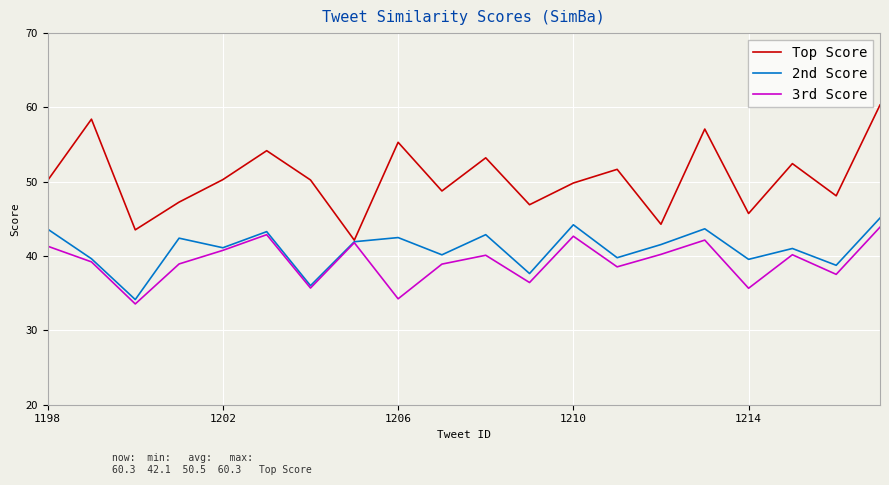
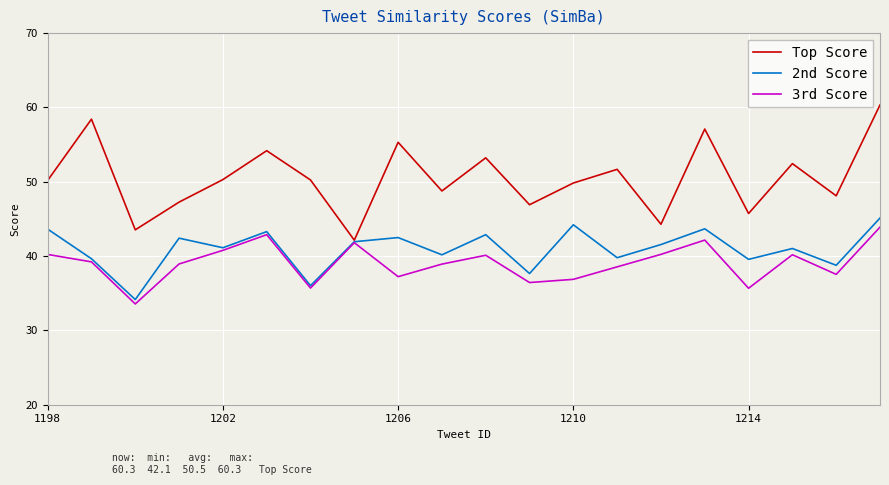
  {
    "Top Score": {
      "1198": 50,
      "1202": 50,
      "1206": 55,
      "1210": 50,
      "1214": 46
    },
    "2nd Score": {
      "1198": 44,
      "1202": 41,
      "1206": 42,
      "1210": 44,
      "1214": 40
    },
    "3rd Score": {
-     "1198": 41,
+     "1198": 40,
      "1202": 41,
-     "1206": 34,
-     "1210": 43,
+     "1206": 37,
+     "1210": 37,
      "1214": 36
    }
  }
